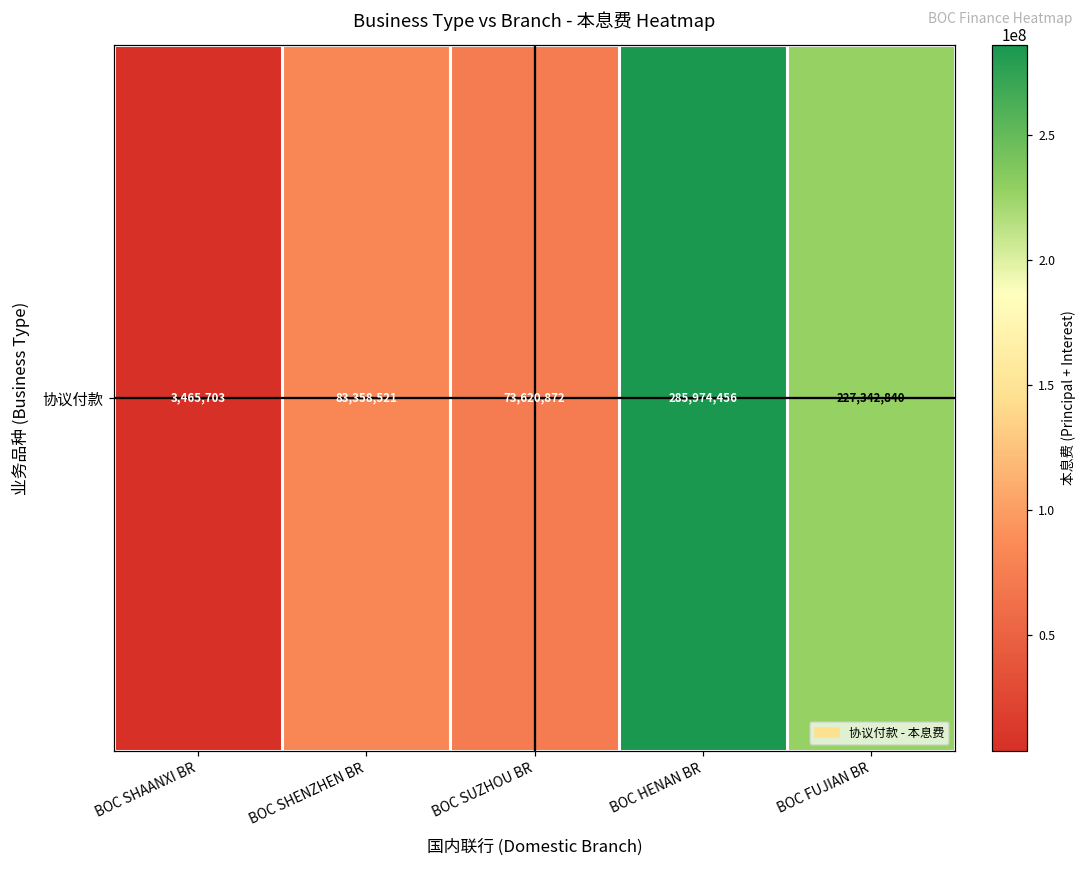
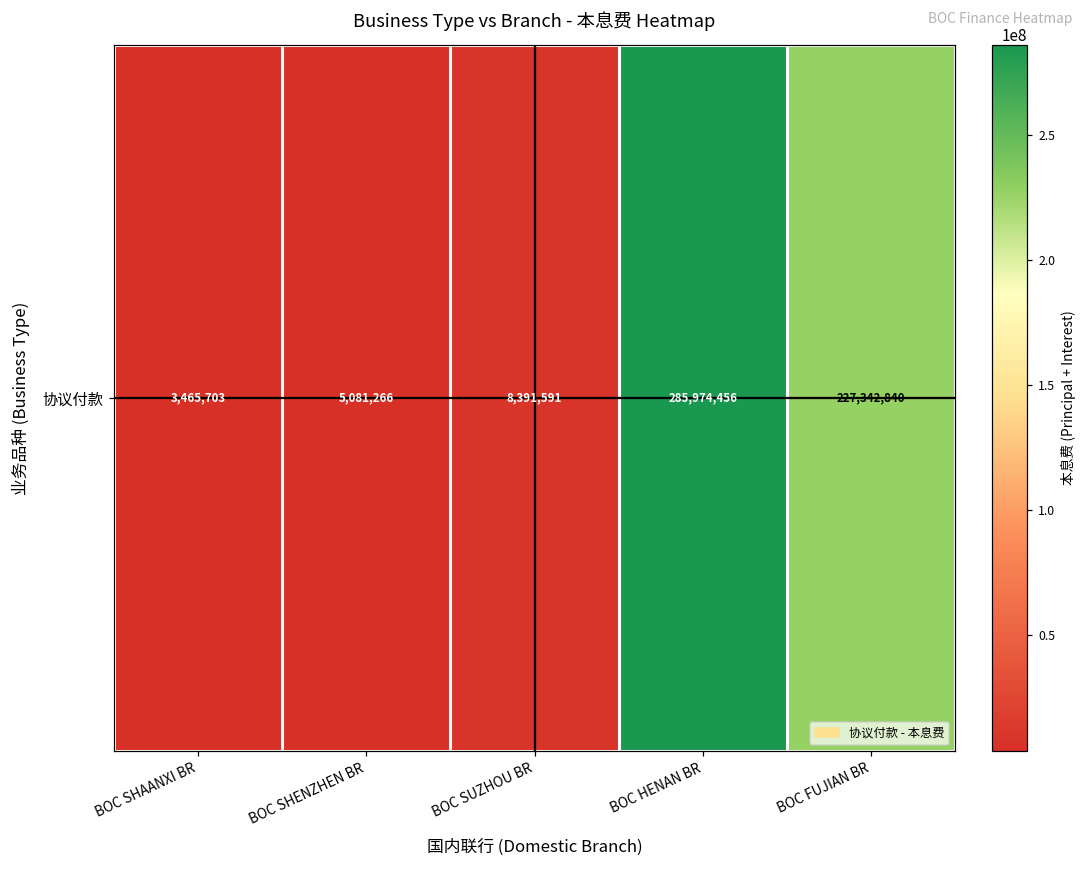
  {
    "协议付款": {
      "BOC SHAANXI BR": "3,465,703",
-     "BOC SHENZHEN BR": "83,358,521",
-     "BOC SUZHOU BR": "73,620,872",
+     "BOC SHENZHEN BR": "5,081,266",
+     "BOC SUZHOU BR": "8,391,591",
      "BOC HENAN BR": "285,974,456",
      "BOC FUJIAN BR": "227,342,840"
    }
  }
